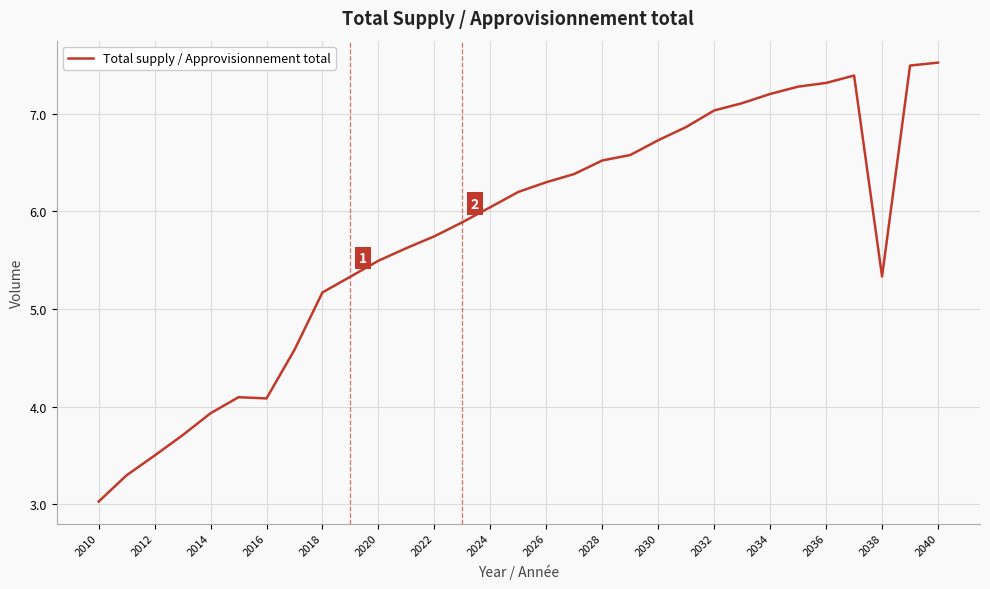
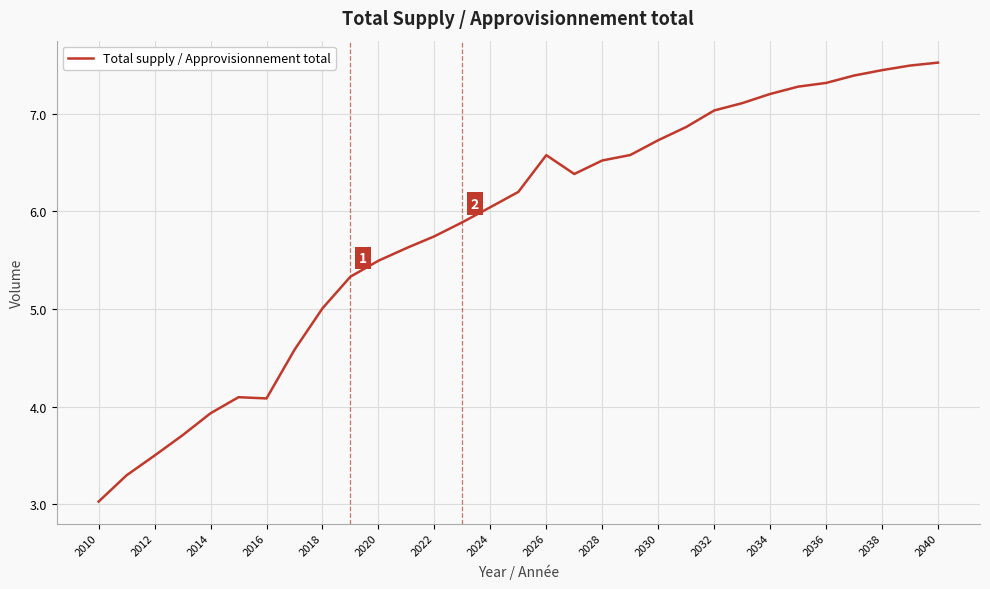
  {
    "2010": 3.0,
    "2012": 3.5,
    "2014": 3.9,
    "2016": 4.1,
-   "2018": 5.2,
+   "2018": 5.0,
    "2022": 5.7,
-   "2026": 6.3,
+   "2026": 6.6,
    "2028": 6.5,
    "2030": 6.7,
    "2032": 7.0,
    "2034": 7.2,
    "2036": 7.3,
-   "2038": 5.3,
+   "2038": 7.4,
    "2040": 7.5
  }
